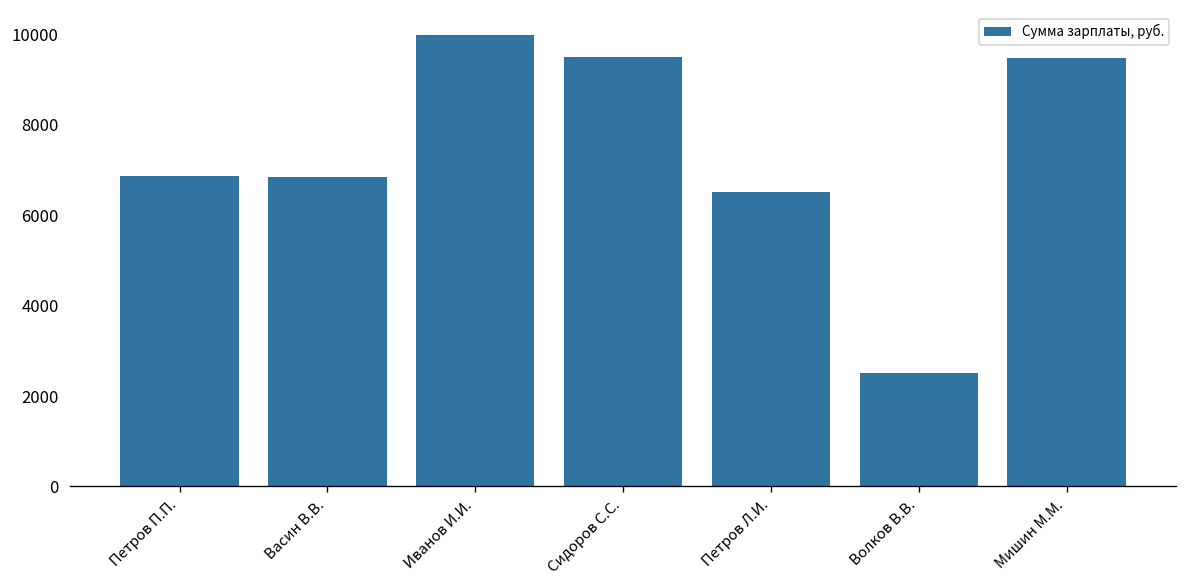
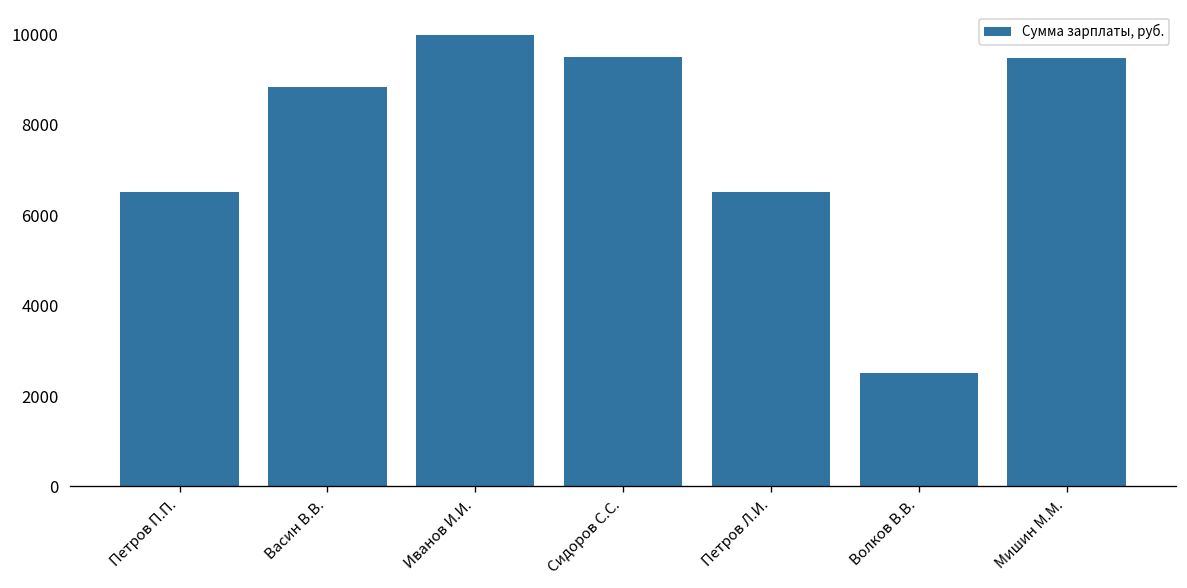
  {
-   "Петров П.П.": 6900,
-   "Васин В.В.": 6800,
+   "Петров П.П.": 6500,
+   "Васин В.В.": 8800,
    "Иванов И.И.": 10000,
    "Сидоров С.С.": 9500,
    "Петров Л.И.": 6500,
    "Волков В.В.": 2500,
    "Мишин М.М.": 9500
  }
